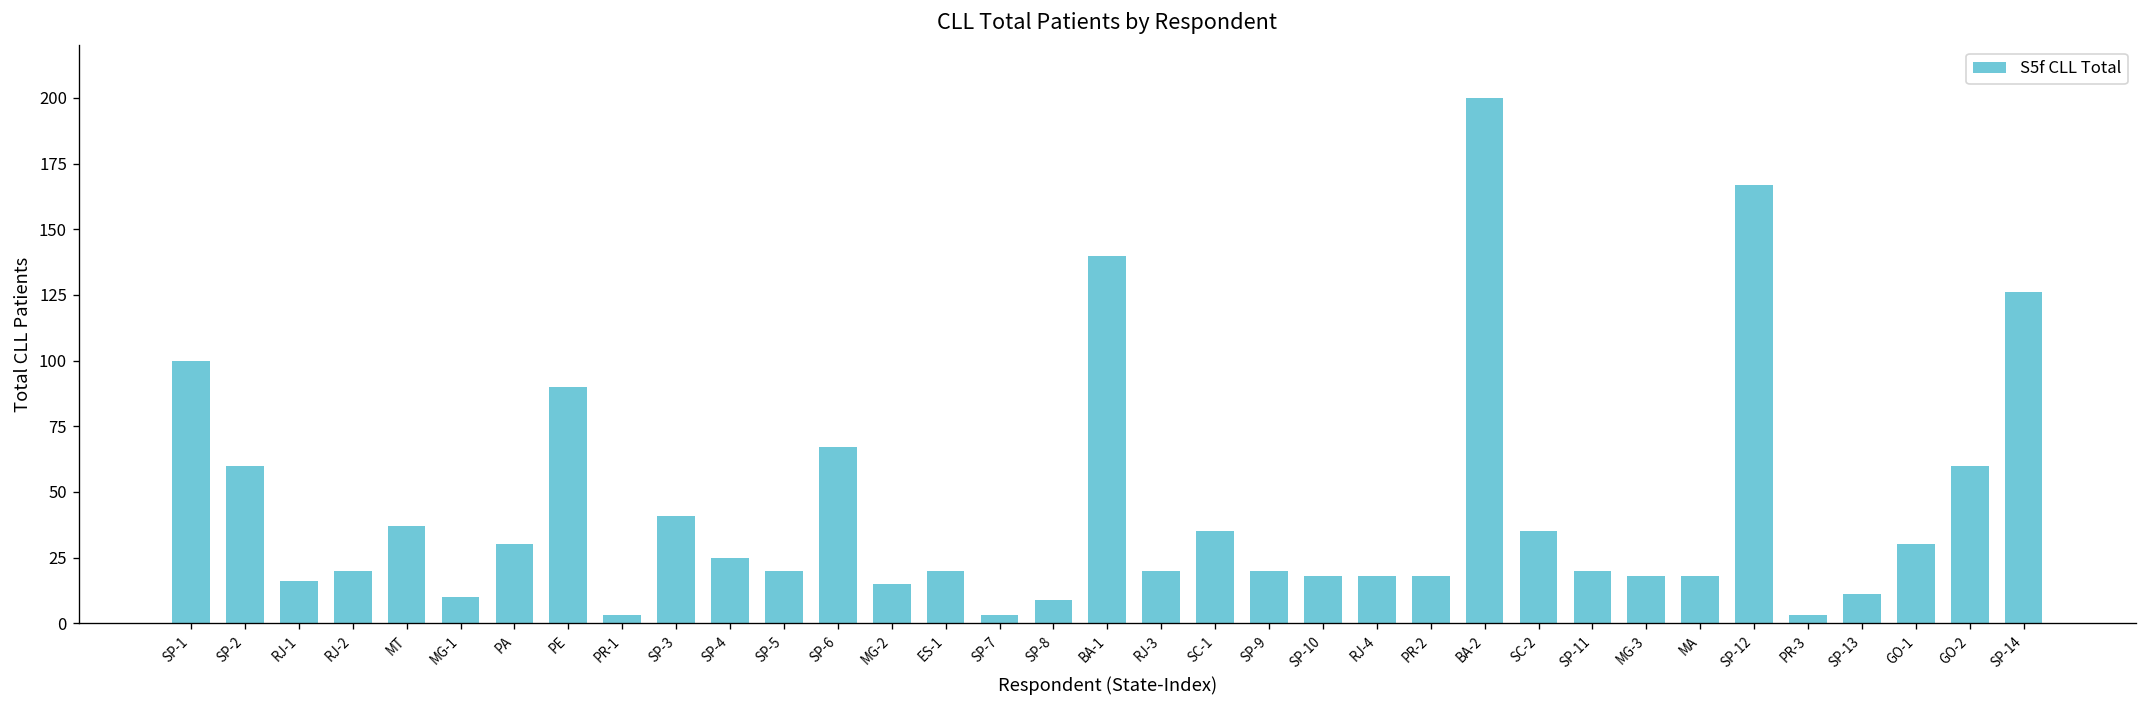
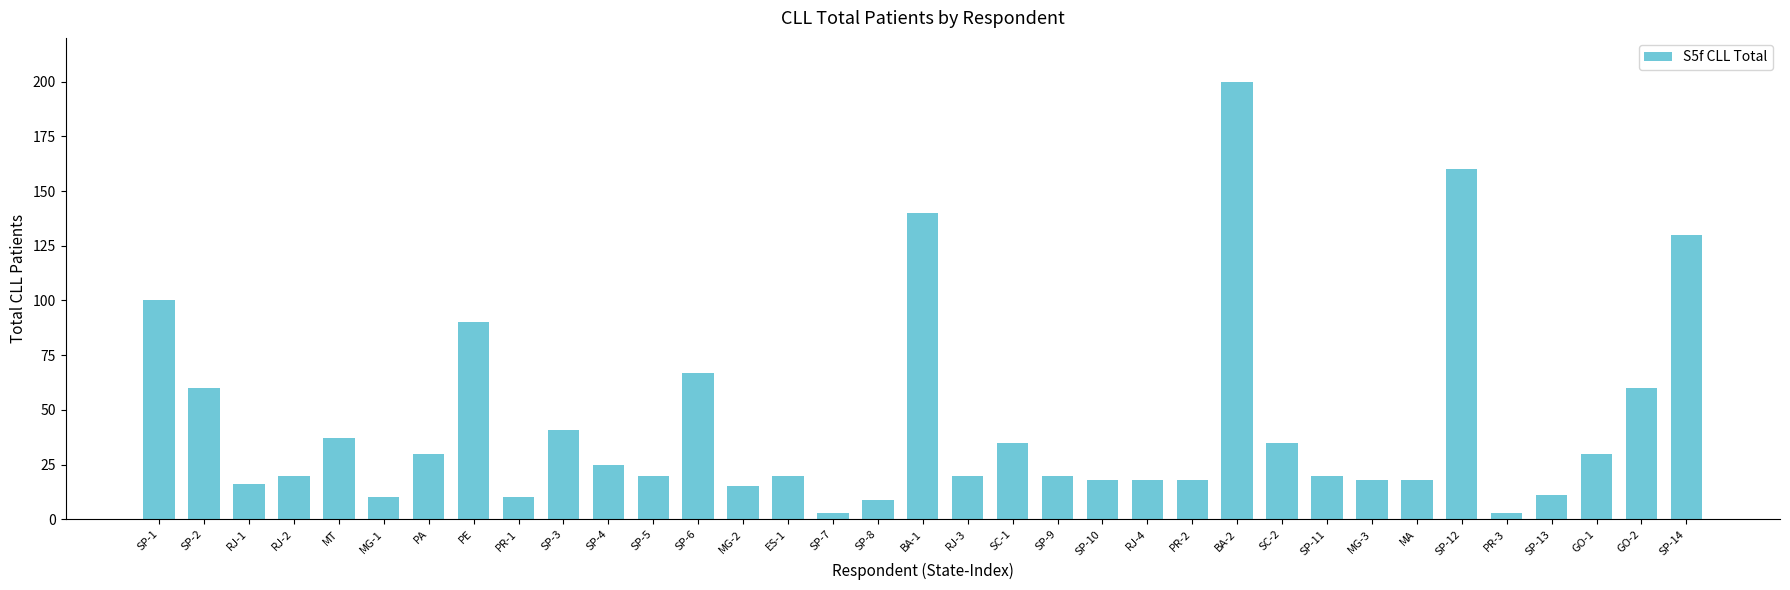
  {
    "SP-1": 100,
    "SP-2": 60,
    "RJ-1": 16,
    "RJ-2": 20,
    "MT": 37,
    "MG-1": 10,
    "PA": 30,
    "PE": 90,
-   "PR-1": 3,
+   "PR-1": 10,
    "SP-3": 41,
    "SP-4": 25,
    "SP-5": 20,
    "SP-6": 67,
    "MG-2": 15,
    "ES-1": 20,
    "SP-7": 3,
    "SP-8": 9,
    "BA-1": 140,
    "RJ-3": 20,
    "SC-1": 35,
    "SP-9": 20,
    "SP-10": 18,
    "RJ-4": 18,
    "PR-2": 18,
    "BA-2": 200,
    "SC-2": 35,
    "SP-11": 20,
    "MG-3": 18,
    "MA": 18,
-   "SP-12": 167,
+   "SP-12": 160,
    "PR-3": 3,
    "SP-13": 11,
    "GO-1": 30,
    "GO-2": 60,
-   "SP-14": 126
+   "SP-14": 130
  }
